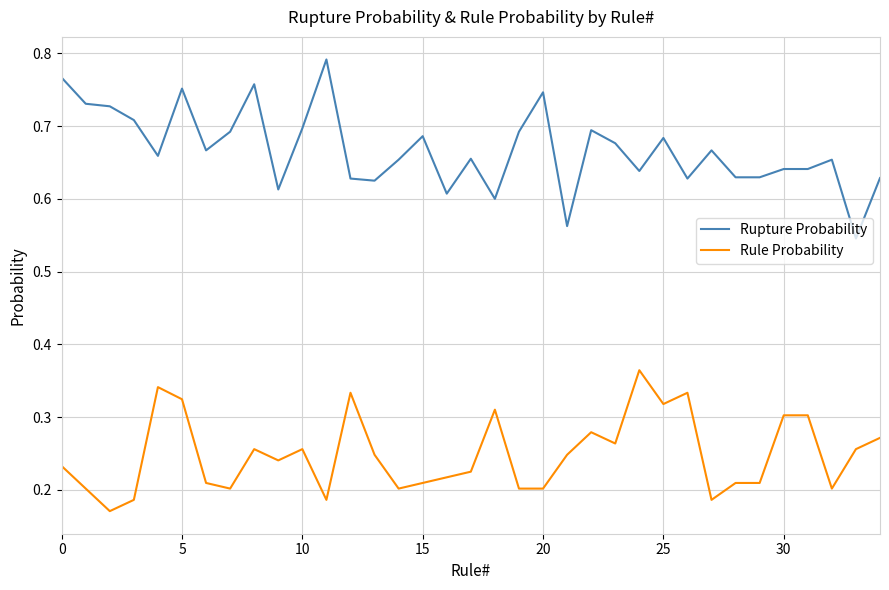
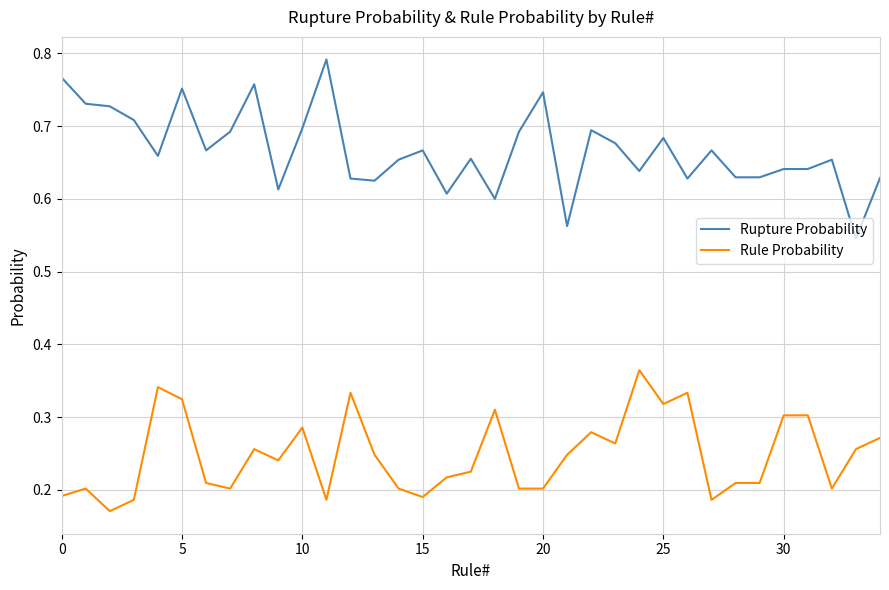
  {
    "Rupture Probability": {
      "0": 0.77,
      "5": 0.75,
      "10": 0.70,
-     "15": 0.69,
+     "15": 0.67,
      "20": 0.75,
      "25": 0.68,
      "30": 0.64
    },
    "Rule Probability": {
-     "0": 0.23,
+     "0": 0.19,
      "5": 0.32,
-     "10": 0.26,
-     "15": 0.21,
+     "10": 0.29,
+     "15": 0.19,
      "20": 0.20,
      "25": 0.32,
      "30": 0.30
    }
  }
